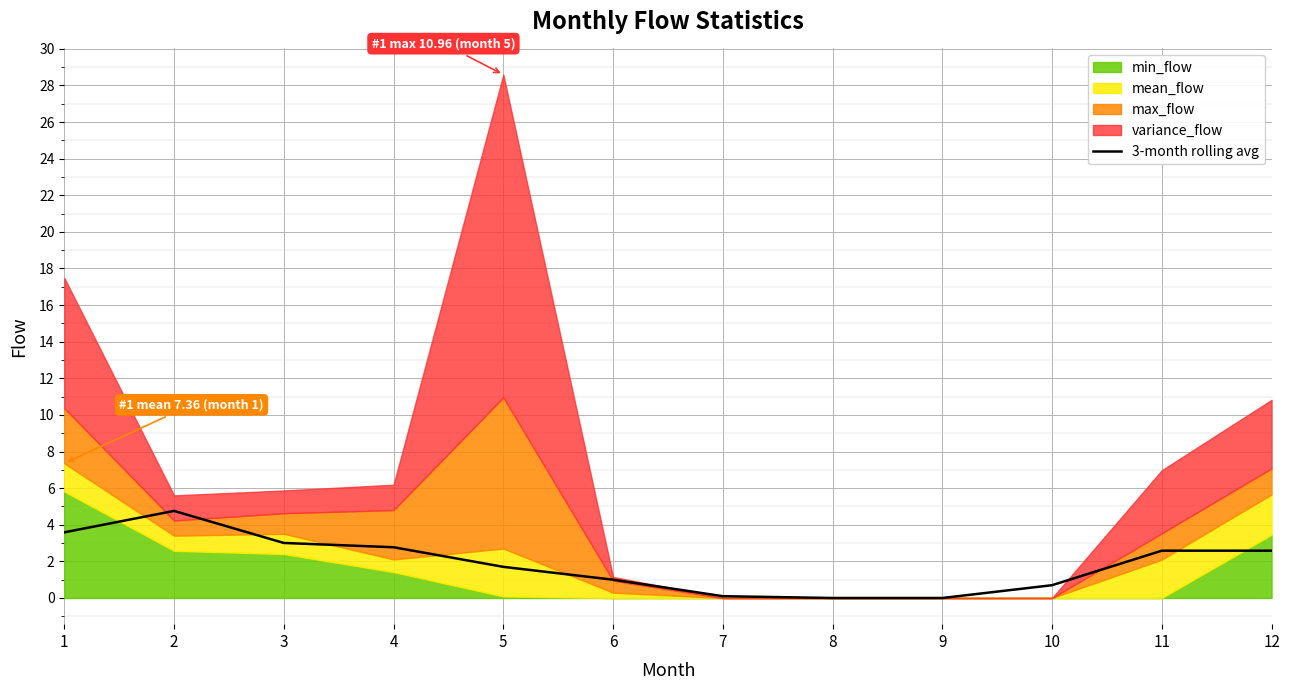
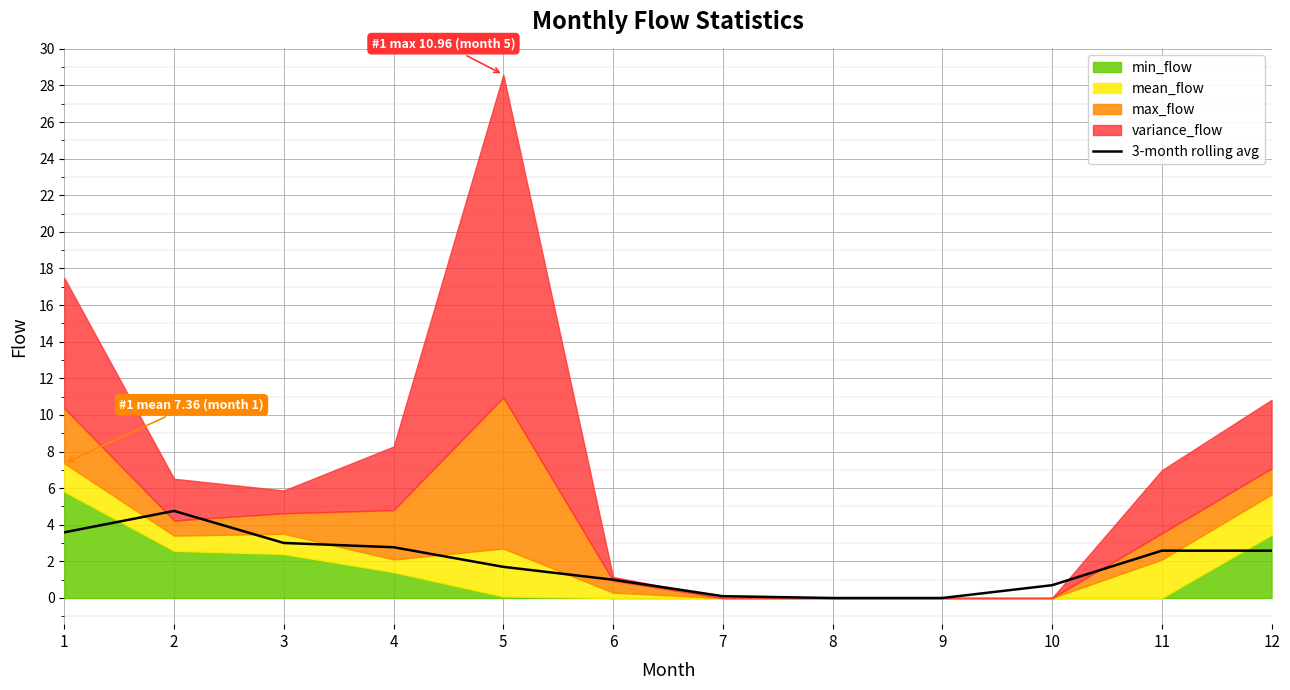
  {
    "3-month rolling avg": {
      "1": 3.6,
      "2": 4.8,
      "3": 3.0,
      "4": 2.8,
      "5": 1.7,
      "10": 0.7,
      "11": 2.6,
      "12": 2.6
    },
    "min_flow": {
      "1": 5.8,
      "2": 2.6,
      "3": 2.4,
      "4": 1.4,
      "6": 0.0,
      "11": 0.0,
      "12": 3.5
    },
    "variance_flow": {
      "1": 7.1,
-     "2": 1.4,
+     "2": 2.3,
      "3": 1.2,
-     "4": 1.4,
+     "4": 3.5,
      "6": 0.2,
      "11": 3.4,
      "12": 3.7
    }
  }
